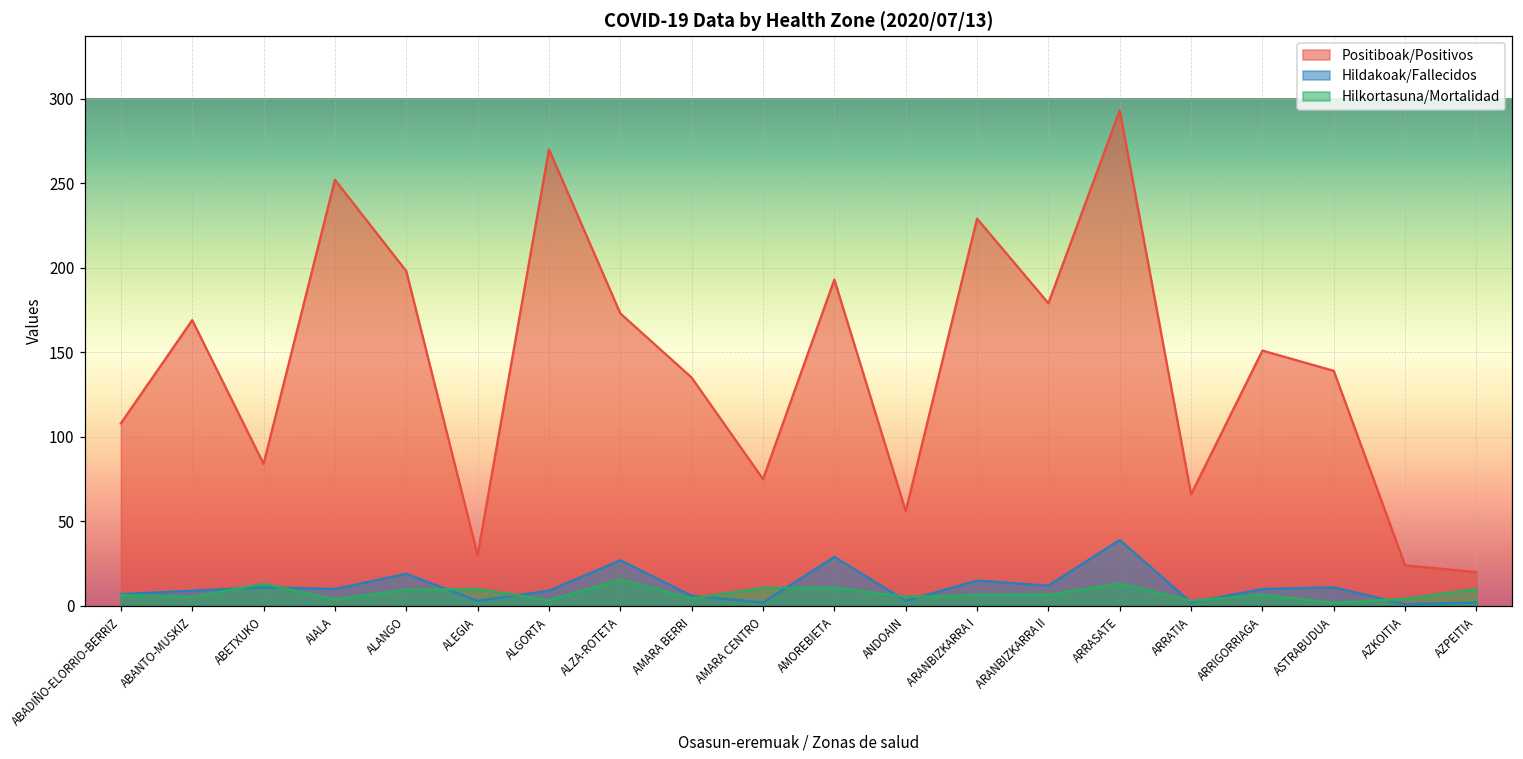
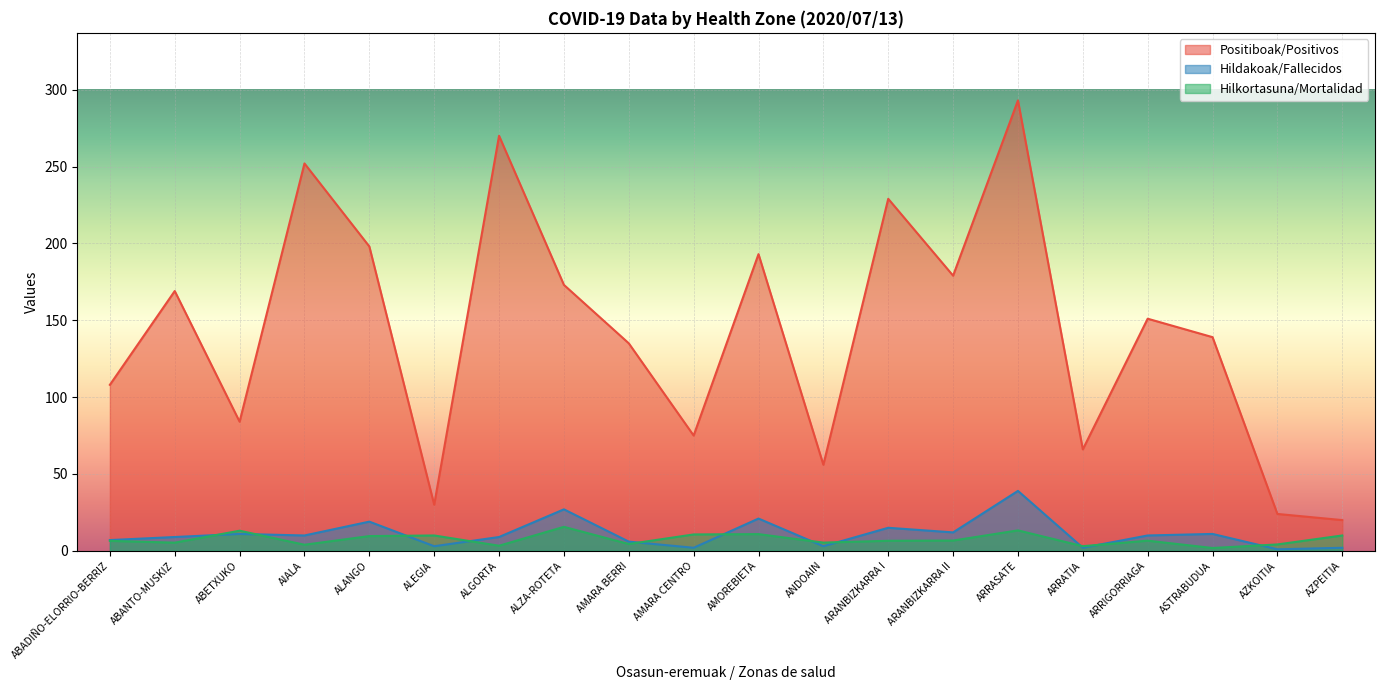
  {
    "Positiboak/Positivos": {
      "ABADIÑO-ELORRIO-BERRIZ": 108,
      "ABANTO-MUSKIZ": 169,
      "ABETXUKO": 84,
      "AIALA": 252,
      "ALANGO": 198,
      "ALEGIA": 30,
      "ALGORTA": 270,
      "ALZA-ROTETA": 173,
      "AMARA BERRI": 135,
      "AMARA CENTRO": 75,
      "AMOREBIETA": 193,
      "ANDOAIN": 56,
      "ARANBIZKARRA I": 229,
      "ARANBIZKARRA II": 179,
      "ARRASATE": 293,
      "ARRATIA": 66,
      "ARRIGORRIAGA": 151,
      "ASTRABUDUA": 139,
      "AZKOITIA": 24,
      "AZPEITIA": 20
    },
    "Hildakoak/Fallecidos": {
      "ABANTO-MUSKIZ": 9,
      "ABETXUKO": 11,
      "AIALA": 10,
      "ALANGO": 19,
      "ALEGIA": 3,
      "ALGORTA": 9,
      "ALZA-ROTETA": 27,
      "AMARA CENTRO": 2,
-     "AMOREBIETA": 29,
+     "AMOREBIETA": 21,
      "ANDOAIN": 3,
      "ARANBIZKARRA I": 15,
      "ARANBIZKARRA II": 12,
      "ARRASATE": 39,
      "ARRIGORRIAGA": 10,
      "ASTRABUDUA": 11,
      "AZKOITIA": 1,
      "AZPEITIA": 2
    },
    "Hilkortasuna/Mortalidad": {
      "ABANTO-MUSKIZ": 5,
      "ABETXUKO": 13,
      "AIALA": 4,
      "ALANGO": 10,
      "ALEGIA": 10,
      "ALGORTA": 3,
      "ALZA-ROTETA": 16,
      "AMARA CENTRO": 11,
      "AMOREBIETA": 11,
      "ANDOAIN": 5,
      "ARANBIZKARRA I": 7,
      "ARANBIZKARRA II": 7,
      "ARRASATE": 13,
      "ARRIGORRIAGA": 7,
      "ASTRABUDUA": 2,
      "AZKOITIA": 4,
      "AZPEITIA": 10
    }
  }
